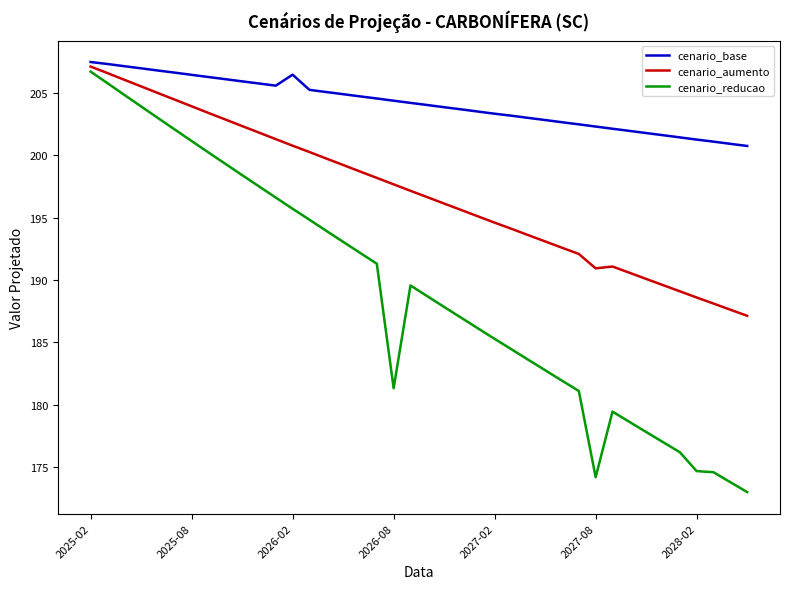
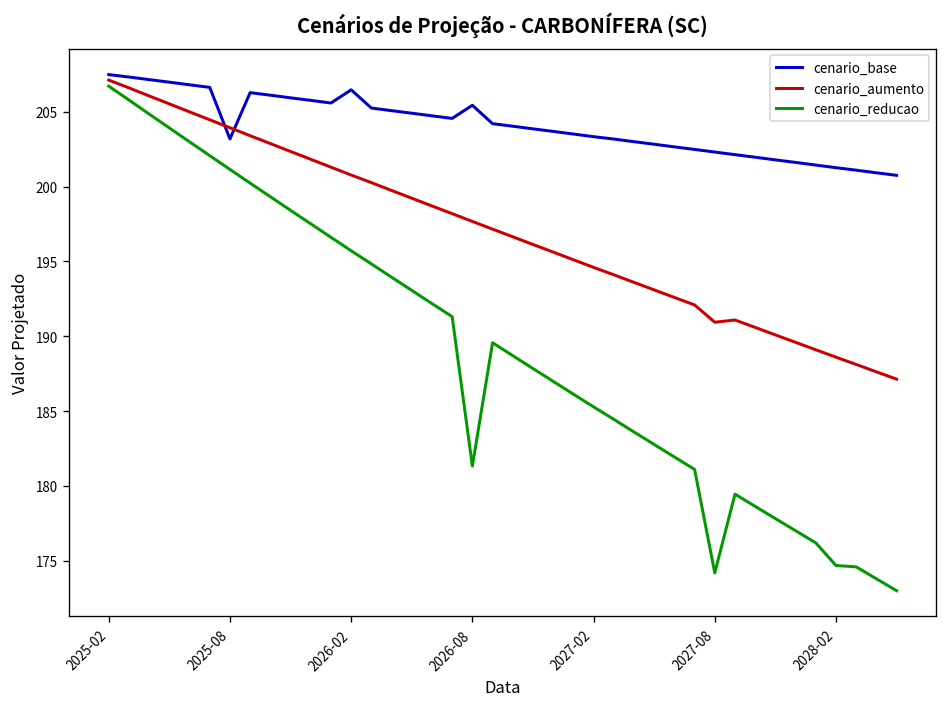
  {
    "cenario_base": {
      "2025-02": 207.5,
-     "2025-08": 206.5,
+     "2025-08": 203.2,
      "2026-02": 206.5,
-     "2026-08": 204.4,
+     "2026-08": 205.4,
      "2027-02": 203.3,
      "2027-08": 202.3,
      "2028-02": 201.3
    },
    "cenario_aumento": {
      "2025-02": 207.1,
      "2025-08": 203.9,
      "2026-02": 200.8,
      "2026-08": 197.7,
      "2027-02": 194.6,
      "2027-08": 190.9,
      "2028-02": 188.6
    },
    "cenario_reducao": {
      "2025-02": 206.7,
      "2025-08": 201.1,
      "2026-02": 195.7,
      "2026-08": 181.3,
      "2027-02": 185.3,
      "2027-08": 174.2,
      "2028-02": 174.7
    }
  }
